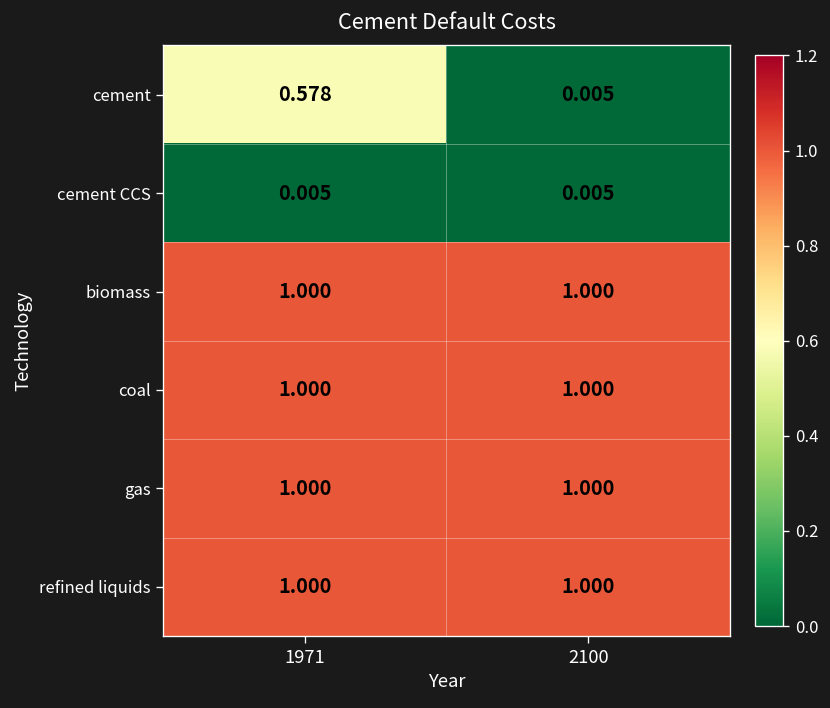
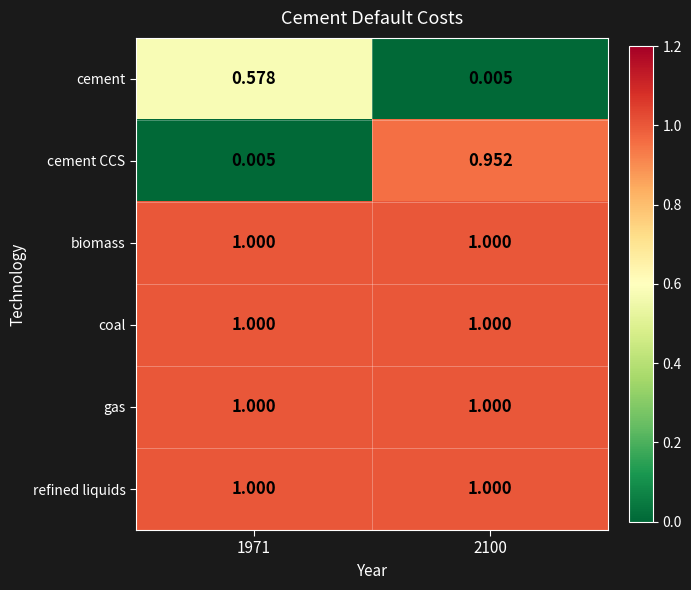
  {
    "cement": {
      "1971": 0.578,
      "2100": 0.005
    },
    "cement CCS": {
      "1971": 0.005,
-     "2100": 0.005
+     "2100": 0.952
    },
    "biomass": {
      "1971": 1.000,
      "2100": 1.000
    },
    "coal": {
      "1971": 1.000,
      "2100": 1.000
    },
    "gas": {
      "1971": 1.000,
      "2100": 1.000
    },
    "refined liquids": {
      "1971": 1.000,
      "2100": 1.000
    }
  }
